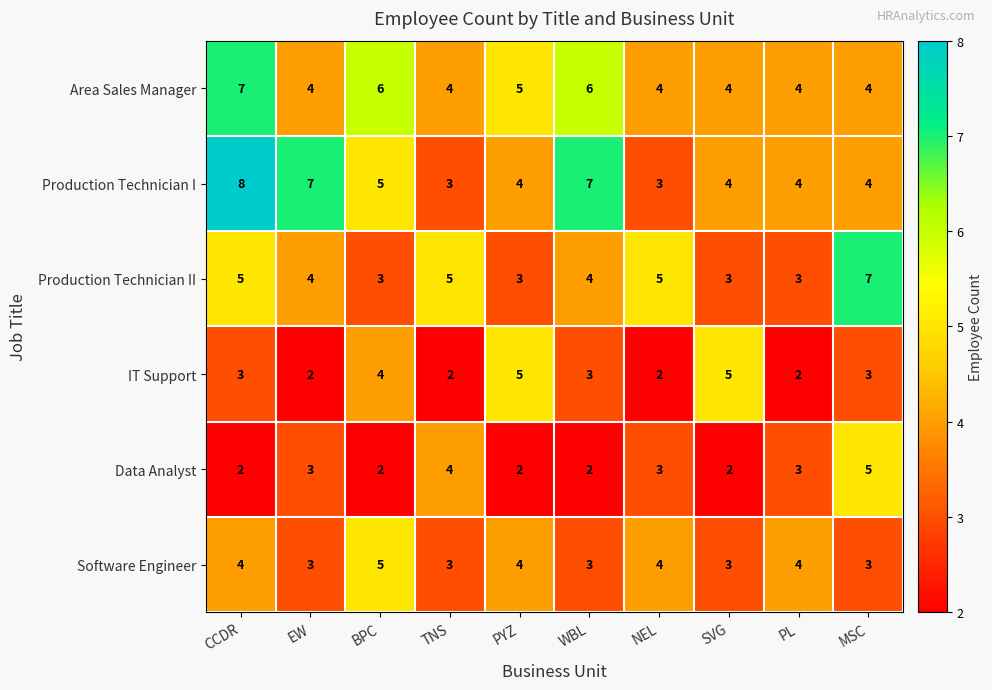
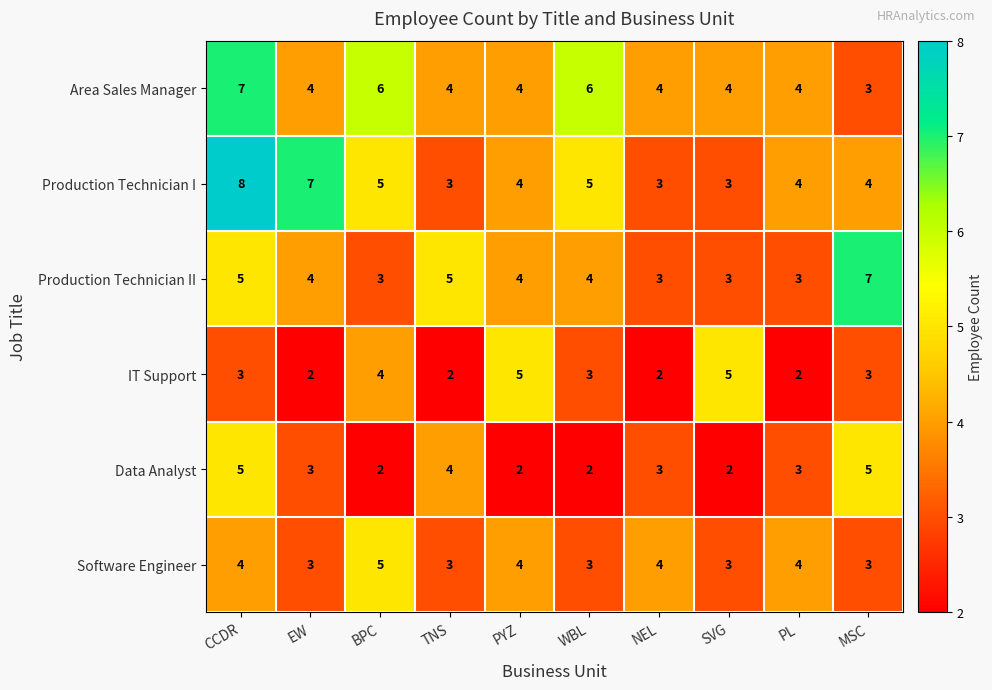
  {
    "Area Sales Manager": {
      "CCDR": 7,
      "EW": 4,
      "BPC": 6,
      "TNS": 4,
-     "PYZ": 5,
+     "PYZ": 4,
      "WBL": 6,
      "NEL": 4,
      "SVG": 4,
      "PL": 4,
-     "MSC": 4
+     "MSC": 3
    },
    "Production Technician I": {
      "CCDR": 8,
      "EW": 7,
      "BPC": 5,
      "TNS": 3,
      "PYZ": 4,
-     "WBL": 7,
+     "WBL": 5,
      "NEL": 3,
-     "SVG": 4,
+     "SVG": 3,
      "PL": 4,
      "MSC": 4
    },
    "Production Technician II": {
      "CCDR": 5,
      "EW": 4,
      "BPC": 3,
      "TNS": 5,
-     "PYZ": 3,
+     "PYZ": 4,
      "WBL": 4,
-     "NEL": 5,
+     "NEL": 3,
      "SVG": 3,
      "PL": 3,
      "MSC": 7
    },
    "IT Support": {
      "CCDR": 3,
      "EW": 2,
      "BPC": 4,
      "TNS": 2,
      "PYZ": 5,
      "WBL": 3,
      "NEL": 2,
      "SVG": 5,
      "PL": 2,
      "MSC": 3
    },
    "Data Analyst": {
-     "CCDR": 2,
+     "CCDR": 5,
      "EW": 3,
      "BPC": 2,
      "TNS": 4,
      "PYZ": 2,
      "WBL": 2,
      "NEL": 3,
      "SVG": 2,
      "PL": 3,
      "MSC": 5
    },
    "Software Engineer": {
      "CCDR": 4,
      "EW": 3,
      "BPC": 5,
      "TNS": 3,
      "PYZ": 4,
      "WBL": 3,
      "NEL": 4,
      "SVG": 3,
      "PL": 4,
      "MSC": 3
    }
  }
